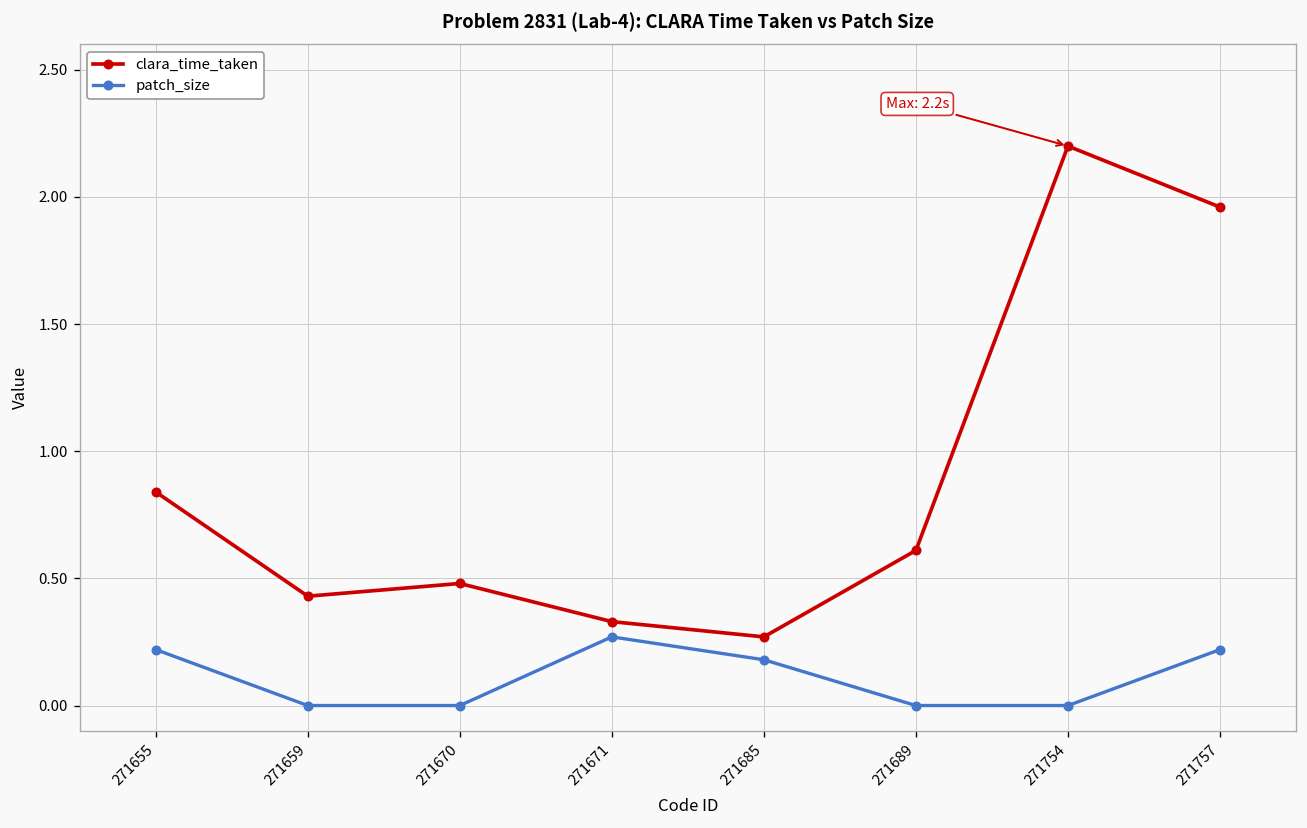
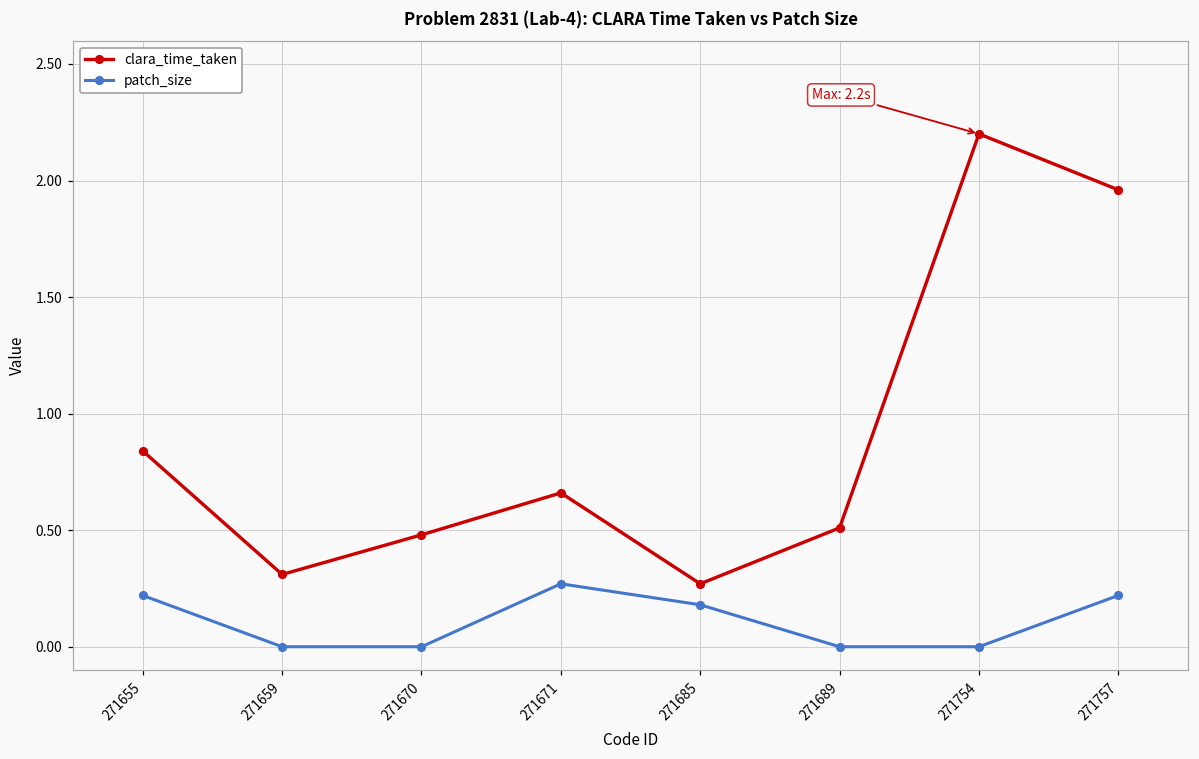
  {
    "clara_time_taken": {
      "271655": 0.84,
-     "271659": 0.43,
+     "271659": 0.31,
      "271670": 0.48,
-     "271671": 0.33,
+     "271671": 0.66,
      "271685": 0.27,
-     "271689": 0.61,
+     "271689": 0.51,
      "271757": 1.96
    },
    "patch_size": {
      "271655": 0.22,
      "271659": 0.00,
      "271670": 0.00,
      "271671": 0.27,
      "271685": 0.18,
      "271689": 0.00,
      "271754": 0.00,
      "271757": 0.22
    }
  }
